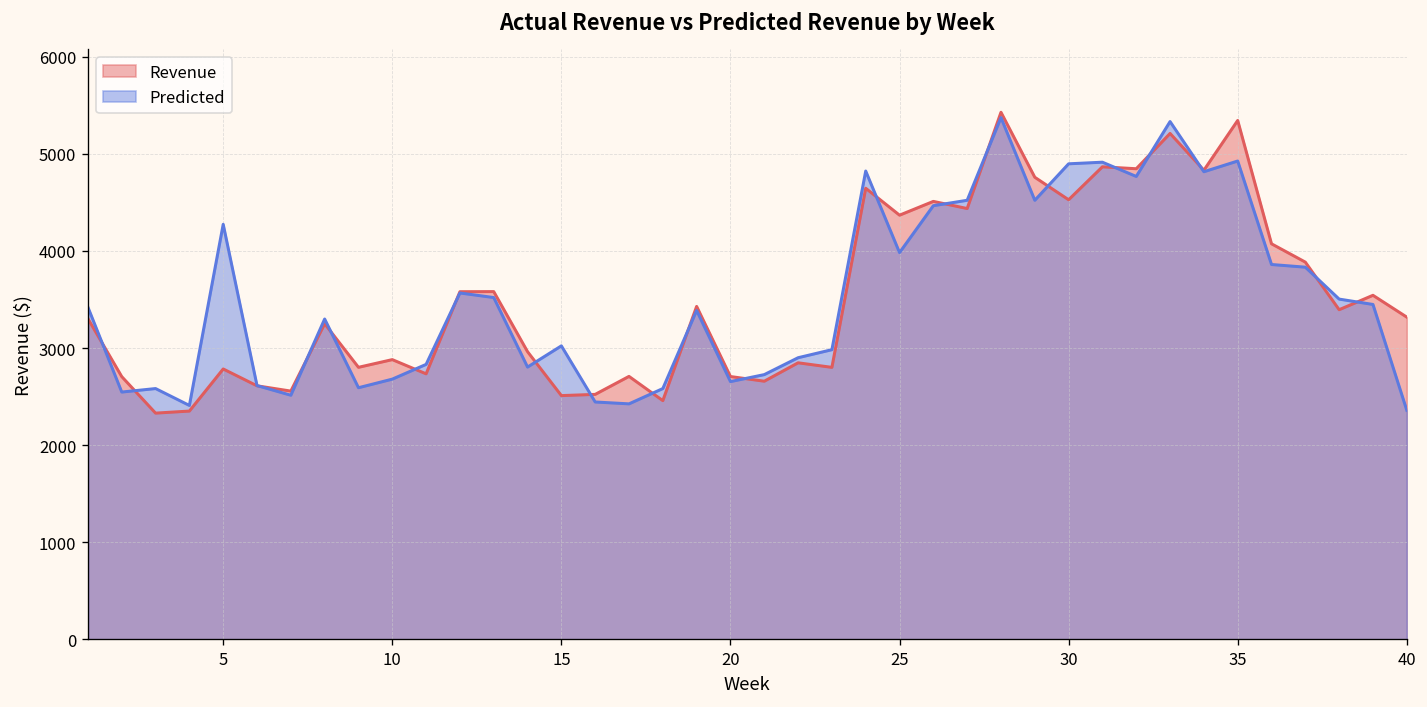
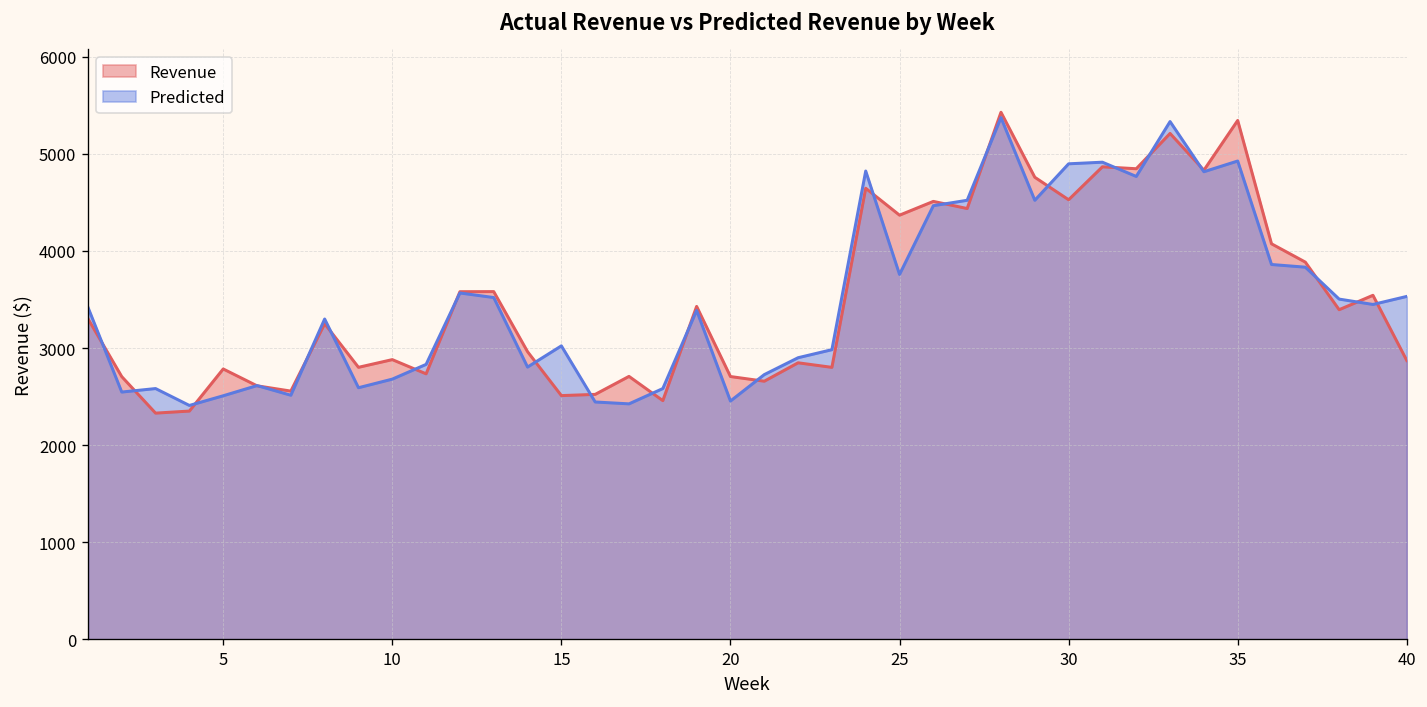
  {
    "Revenue": {
      "5": 2800,
      "10": 2900,
      "15": 2500,
      "20": 2700,
      "25": 4400,
      "30": 4500,
      "35": 5300,
-     "40": 3300
+     "40": 2900
    },
    "Predicted": {
-     "5": 4300,
+     "5": 2500,
      "10": 2700,
      "15": 3000,
-     "20": 2700,
-     "25": 4000,
+     "20": 2500,
+     "25": 3800,
      "30": 4900,
      "35": 4900,
-     "40": 2400
+     "40": 3500
    }
  }
